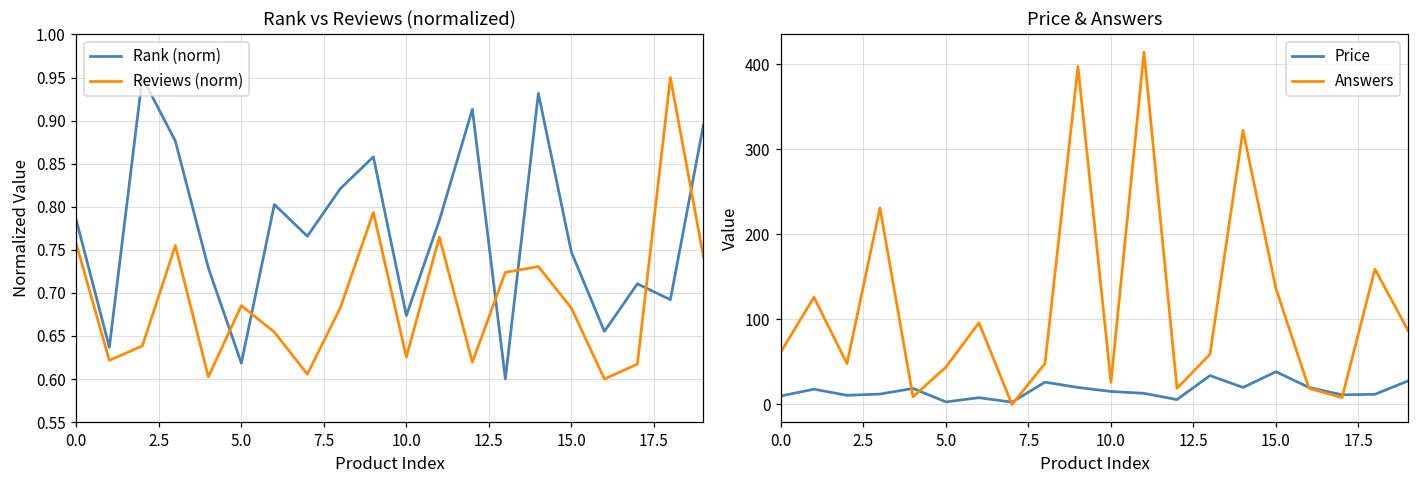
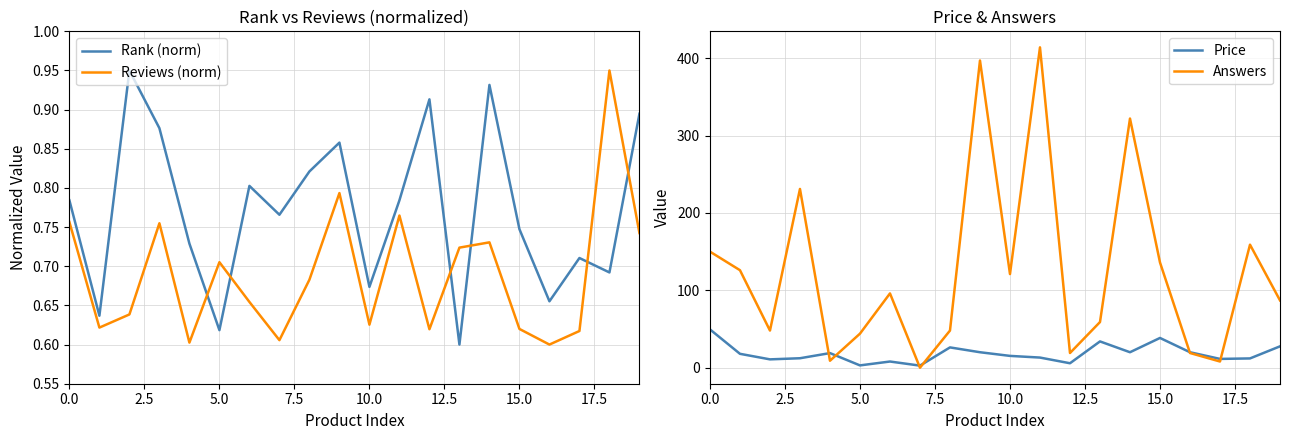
  {
    "Rank vs Reviews (normalized)": {
      "Rank (norm)": {
        "0.0": 0.78,
        "5.0": 0.62,
        "10.0": 0.67,
        "15.0": 0.75
      },
      "Reviews (norm)": {
        "0.0": 0.76,
-       "5.0": 0.69,
+       "5.0": 0.71,
        "10.0": 0.63,
-       "15.0": 0.68
+       "15.0": 0.62
      }
    },
    "Price & Answers": {
      "Price": {
-       "0.0": 10,
+       "0.0": 50,
        "5.0": 0,
        "10.0": 20,
        "15.0": 40
      },
      "Answers": {
-       "0.0": 60,
+       "0.0": 150,
        "5.0": 40,
-       "10.0": 30,
+       "10.0": 120,
        "15.0": 140
      }
    }
  }
